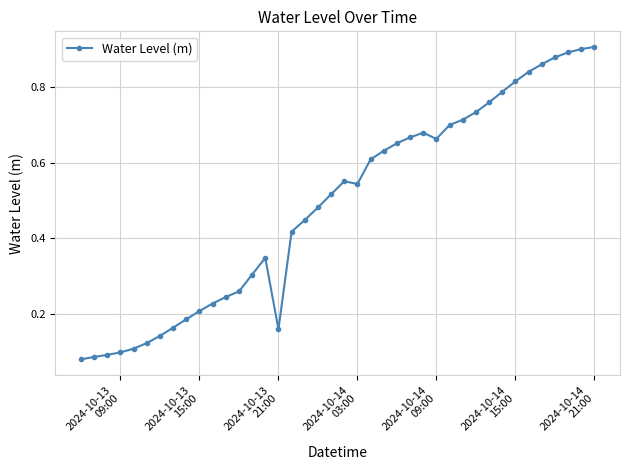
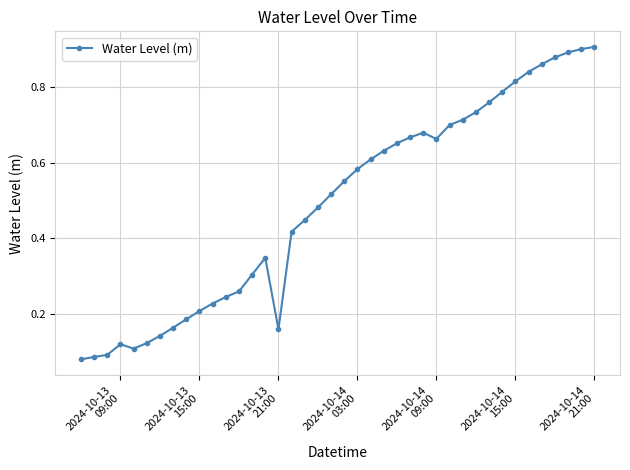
  {
-   "2024-10-13 09:00": 0.10,
+   "2024-10-13 09:00": 0.12,
    "2024-10-13 15:00": 0.21,
    "2024-10-13 21:00": 0.16,
-   "2024-10-14 03:00": 0.54,
+   "2024-10-14 03:00": 0.58,
    "2024-10-14 09:00": 0.66,
    "2024-10-14 15:00": 0.82,
    "2024-10-14 21:00": 0.91
  }
